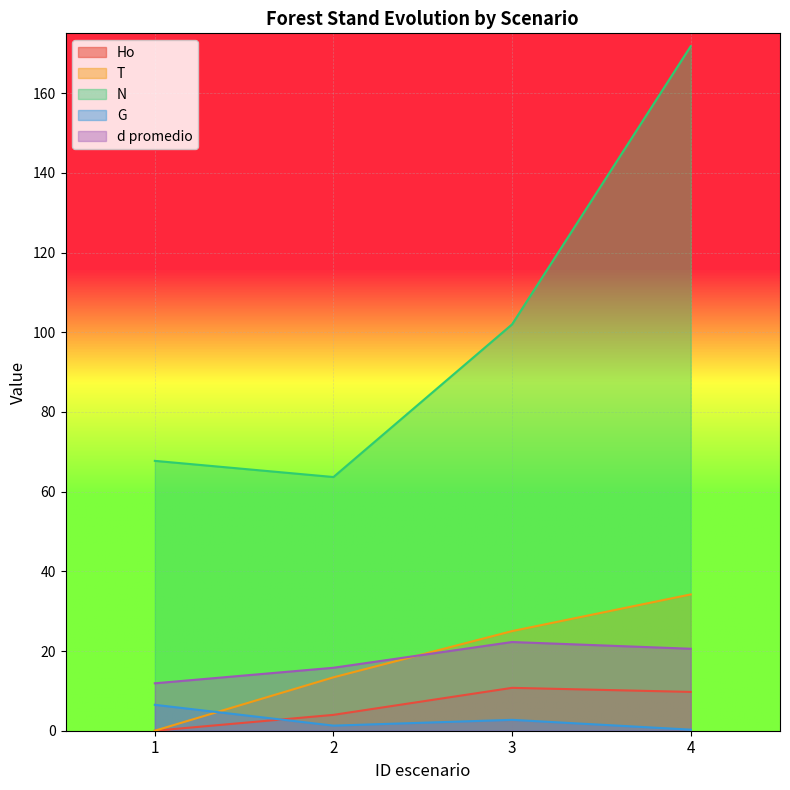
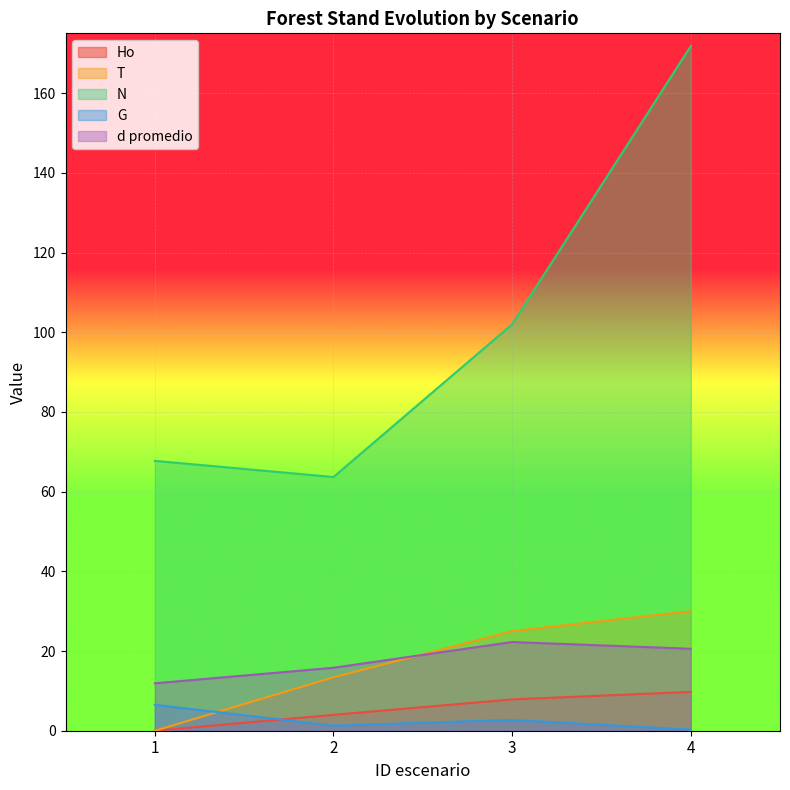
  {
    "Ho": {
      "2": 4,
-     "3": 11,
+     "3": 8,
      "4": 10
    },
    "T": {
      "2": 13,
      "3": 25,
-     "4": 34
+     "4": 30
    },
    "N": {
      "1": 68,
      "2": 64,
      "3": 102,
      "4": 172
    },
    "G": {
      "1": 7,
      "2": 1,
      "3": 3,
      "4": 0
    },
    "d promedio": {
      "1": 12,
      "2": 16,
      "3": 22,
      "4": 21
    }
  }
